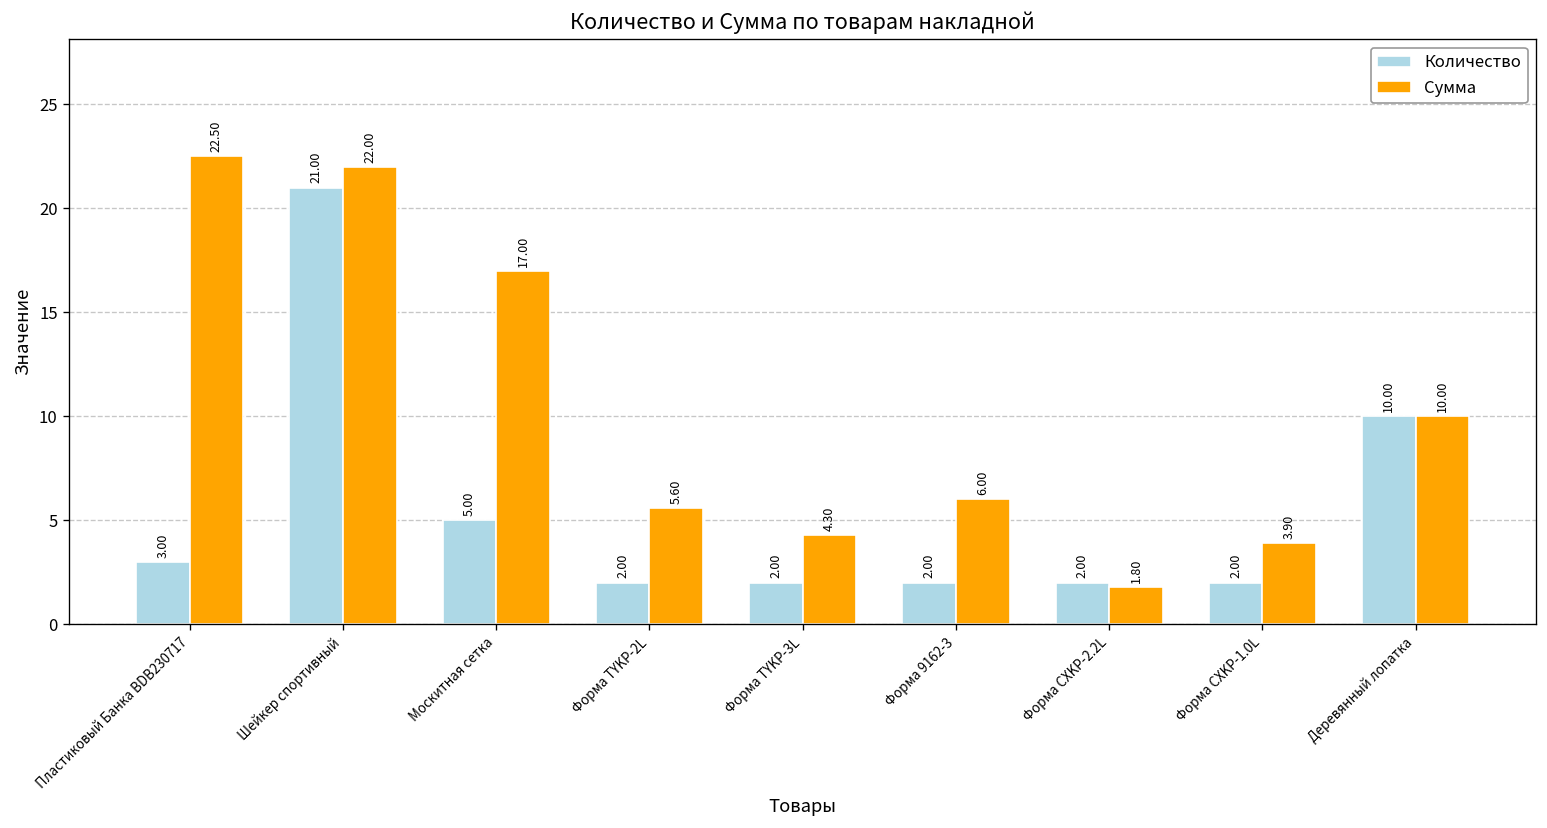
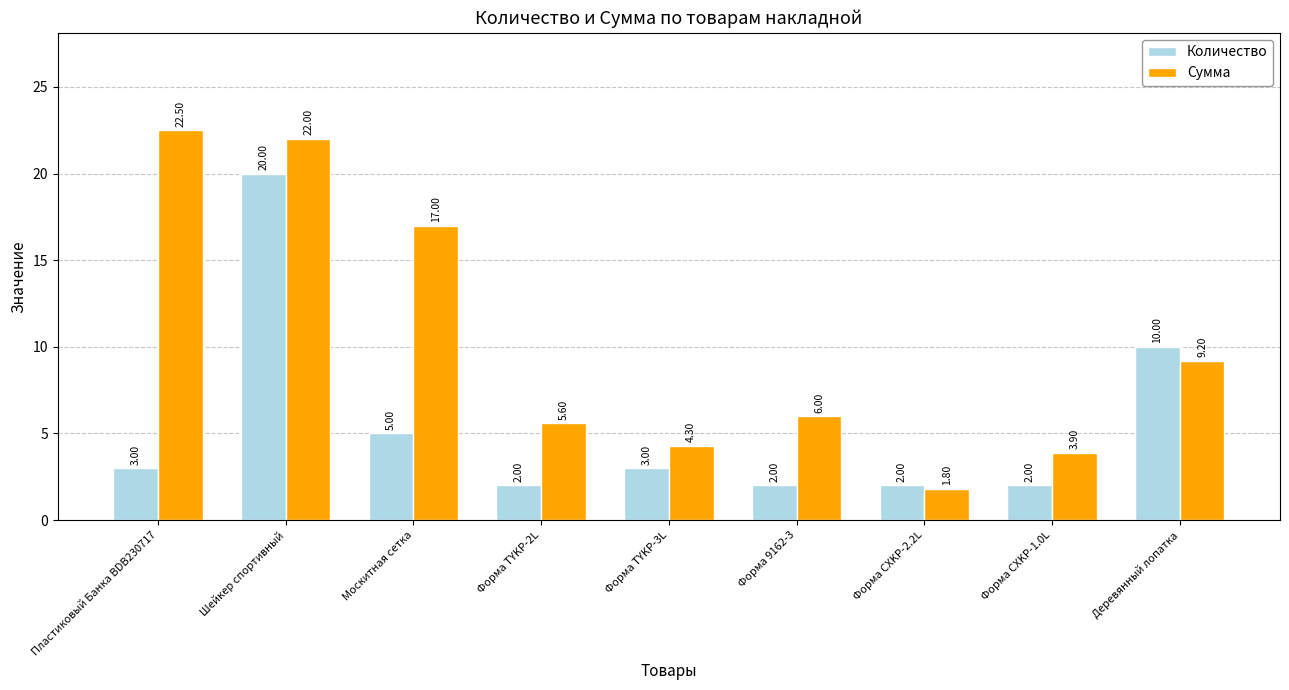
  {
    "Количество": {
      "Пластиковый Банка BDB230717": 3.00,
-     "Шейкер спортивный": 21.00,
+     "Шейкер спортивный": 20.00,
      "Москитная сетка": 5.00,
      "Форма TYKP-2L": 2.00,
-     "Форма TYKP-3L": 2.00,
+     "Форма TYKP-3L": 3.00,
      "Форма 9162-3": 2.00,
      "Форма CXKP-2.2L": 2.00,
      "Форма CXKP-1.0L": 2.00,
      "Деревянный лопатка": 10.00
    },
    "Сумма": {
      "Пластиковый Банка BDB230717": 22.50,
      "Шейкер спортивный": 22.00,
      "Москитная сетка": 17.00,
      "Форма TYKP-2L": 5.60,
      "Форма TYKP-3L": 4.30,
      "Форма 9162-3": 6.00,
      "Форма CXKP-2.2L": 1.80,
      "Форма CXKP-1.0L": 3.90,
-     "Деревянный лопатка": 10.00
+     "Деревянный лопатка": 9.20
    }
  }
